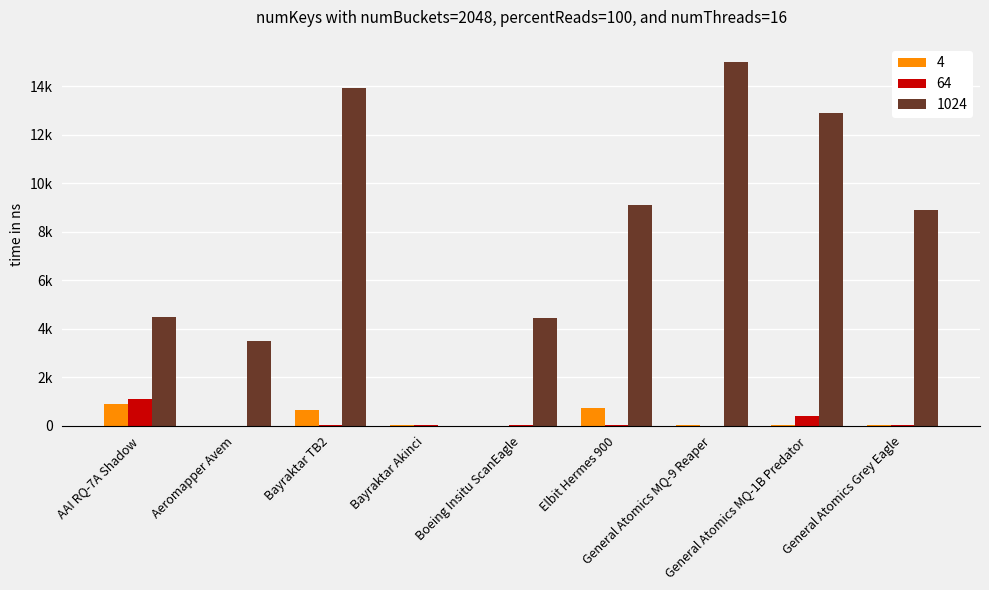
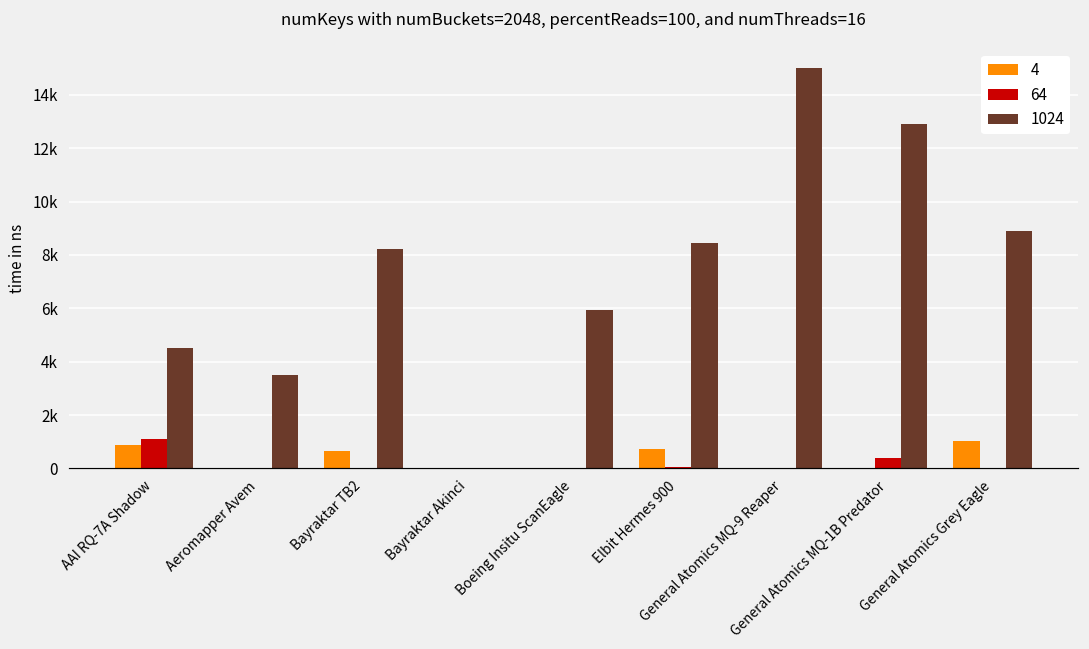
  {
    "4": {
      "AAI RQ-7A Shadow": 900,
      "Bayraktar TB2": 700,
      "Elbit Hermes 900": 700,
-     "General Atomics Grey Eagle": 0
+     "General Atomics Grey Eagle": 1000
    },
    "64": {
      "AAI RQ-7A Shadow": 1100,
      "General Atomics MQ-1B Predator": 400
    },
    "1024": {
      "AAI RQ-7A Shadow": 4500,
      "Aeromapper Avem": 3500,
-     "Bayraktar TB2": 13900,
+     "Bayraktar TB2": 8200,
      "Bayraktar Akinci": 0,
-     "Boeing Insitu ScanEagle": 4400,
-     "Elbit Hermes 900": 9100,
+     "Boeing Insitu ScanEagle": 6000,
+     "Elbit Hermes 900": 8400,
      "General Atomics MQ-9 Reaper": 15000,
      "General Atomics MQ-1B Predator": 12900,
      "General Atomics Grey Eagle": 8900
    }
  }
